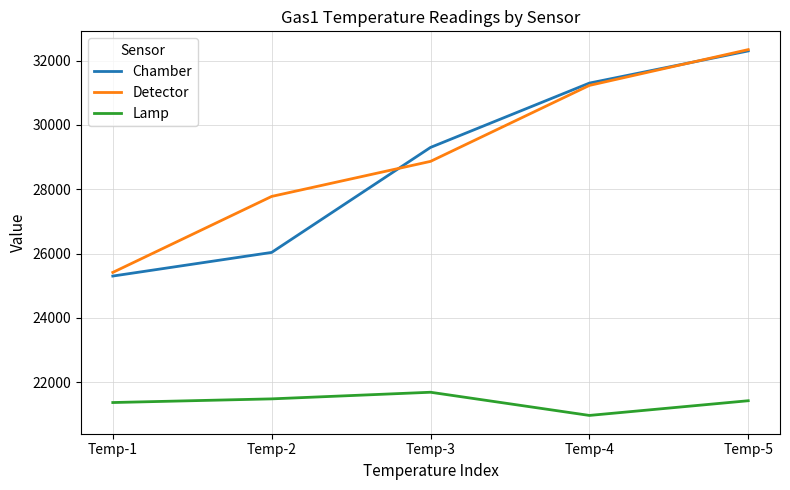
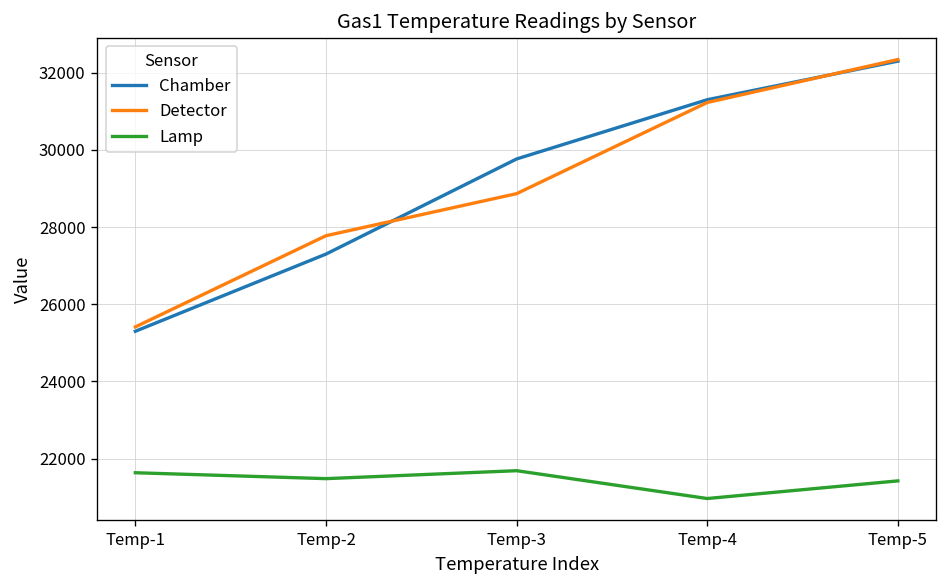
  {
    "Chamber": {
      "Temp-1": 25300,
-     "Temp-2": 26000,
-     "Temp-3": 29300
+     "Temp-2": 27300,
+     "Temp-3": 29800
    },
    "Detector": {
      "Temp-1": 25400,
      "Temp-2": 27800,
      "Temp-3": 28900
    },
    "Lamp": {
-     "Temp-1": 21400,
+     "Temp-1": 21600,
      "Temp-2": 21500,
      "Temp-3": 21700,
      "Temp-4": 21000,
      "Temp-5": 21400
    }
  }
